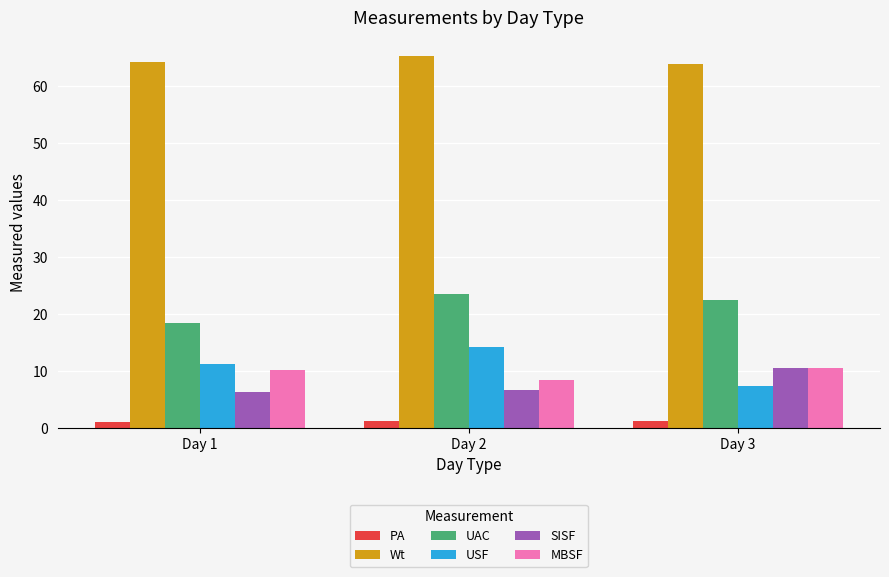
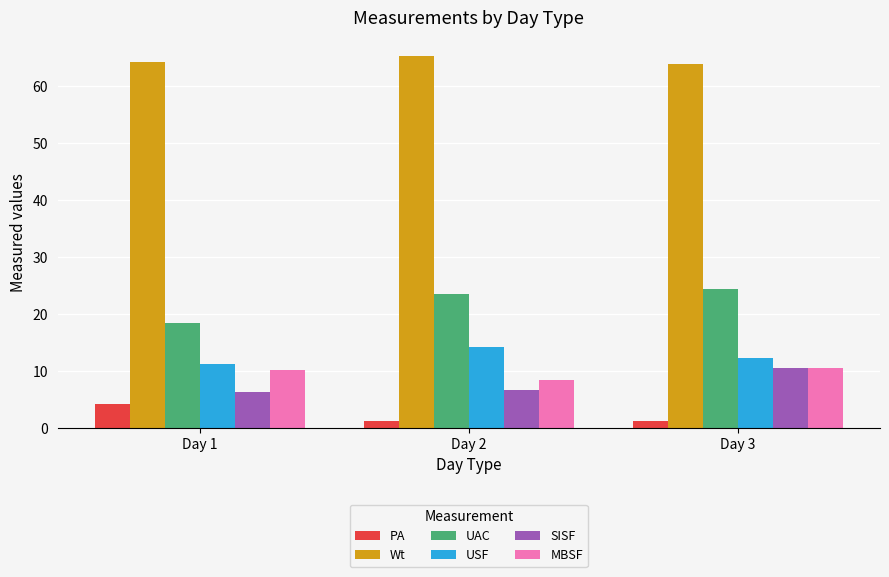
  {
    "PA": {
-     "Day 1": 1,
+     "Day 1": 4,
      "Day 2": 1,
      "Day 3": 1
    },
    "Wt": {
      "Day 1": 64,
      "Day 2": 65,
      "Day 3": 64
    },
    "UAC": {
      "Day 1": 19,
      "Day 2": 24,
-     "Day 3": 22
+     "Day 3": 24
    },
    "USF": {
      "Day 1": 11,
      "Day 2": 14,
-     "Day 3": 7
+     "Day 3": 12
    },
    "SISF": {
      "Day 1": 6,
      "Day 2": 7,
      "Day 3": 11
    },
    "MBSF": {
      "Day 1": 10,
      "Day 2": 8,
      "Day 3": 11
    }
  }
